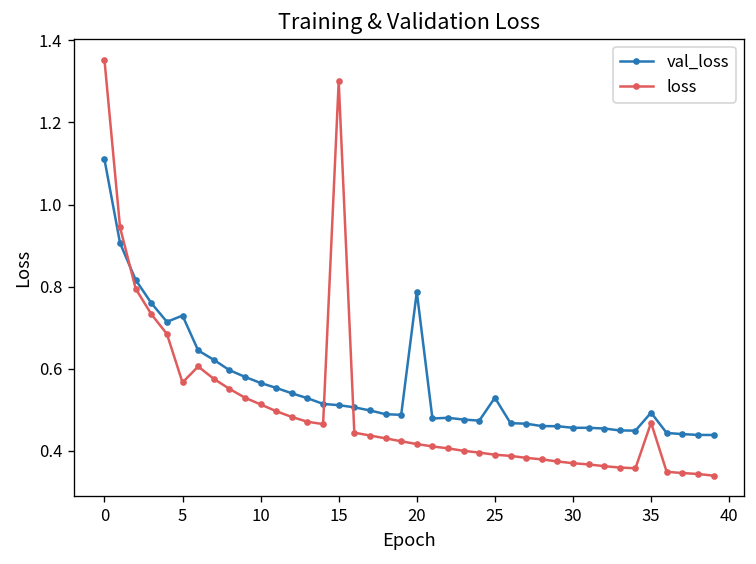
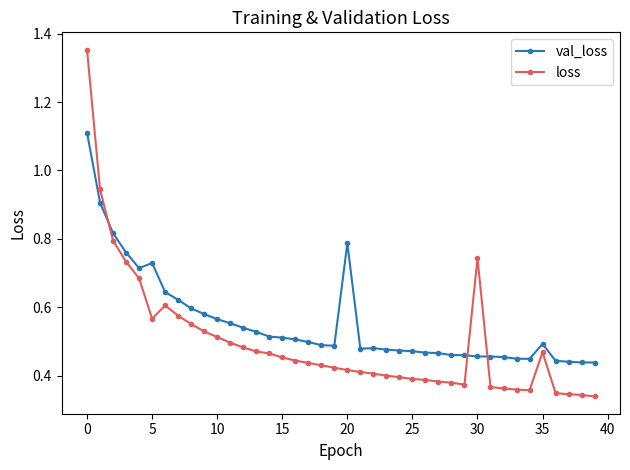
  {
    "val_loss": {
      "0": 1.11,
      "5": 0.73,
      "10": 0.57,
      "15": 0.51,
      "20": 0.79,
-     "25": 0.53,
+     "25": 0.47,
      "30": 0.46,
      "35": 0.49
    },
    "loss": {
      "0": 1.35,
      "5": 0.57,
      "10": 0.51,
-     "15": 1.30,
+     "15": 0.45,
      "20": 0.42,
      "25": 0.39,
-     "30": 0.37,
+     "30": 0.74,
      "35": 0.47
    }
  }
